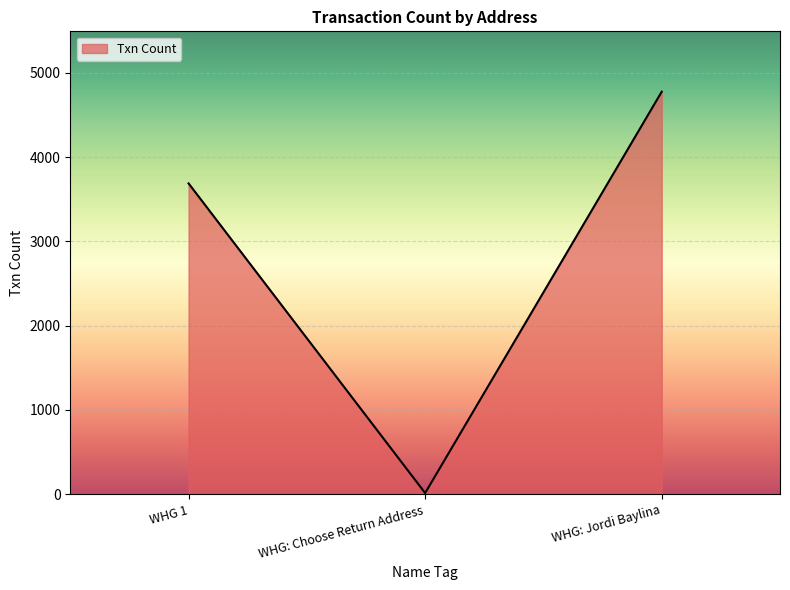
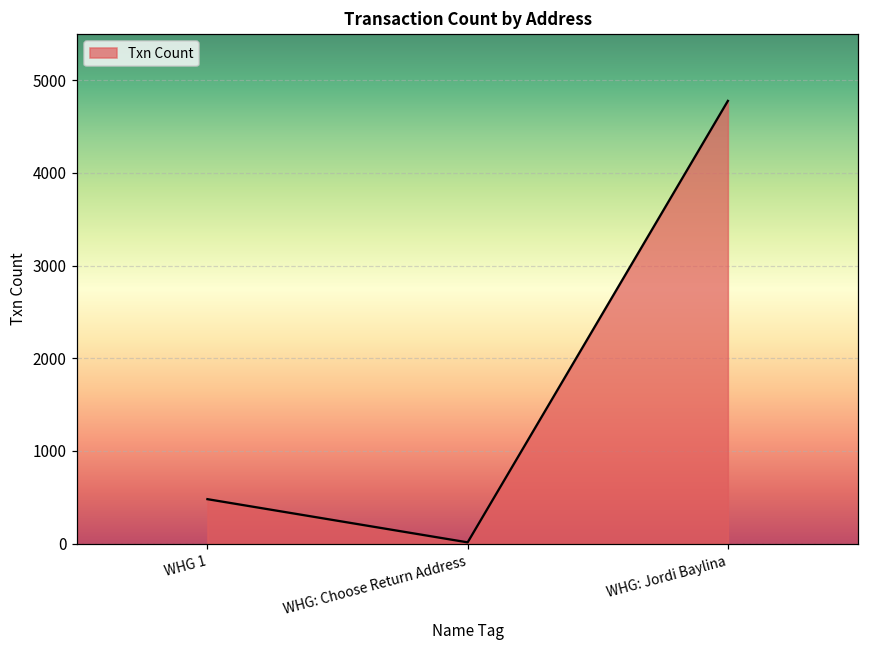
  {
-   "WHG 1": 3700,
+   "WHG 1": 500,
    "WHG: Choose Return Address": 0,
    "WHG: Jordi Baylina": 4800
  }
